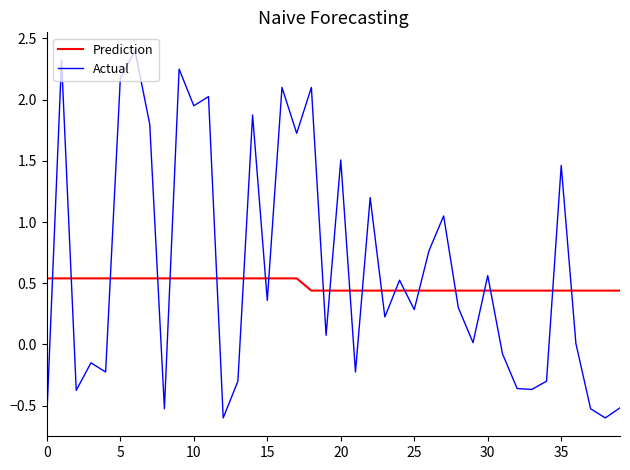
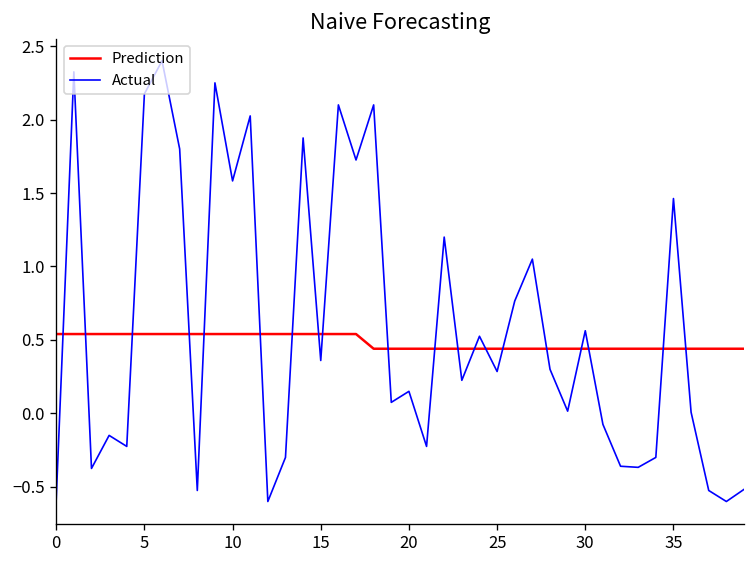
  {
    "Prediction": {
      "0": 0.54,
      "5": 0.54,
      "10": 0.54,
      "15": 0.54,
      "20": 0.44,
      "25": 0.44,
      "30": 0.44,
      "35": 0.44
    },
    "Actual": {
      "0": -0.59,
-     "10": 1.95,
+     "10": 1.58,
      "15": 0.36,
-     "20": 1.51,
+     "20": 0.15,
      "25": 0.29,
      "30": 0.56,
      "35": 1.46
    }
  }
